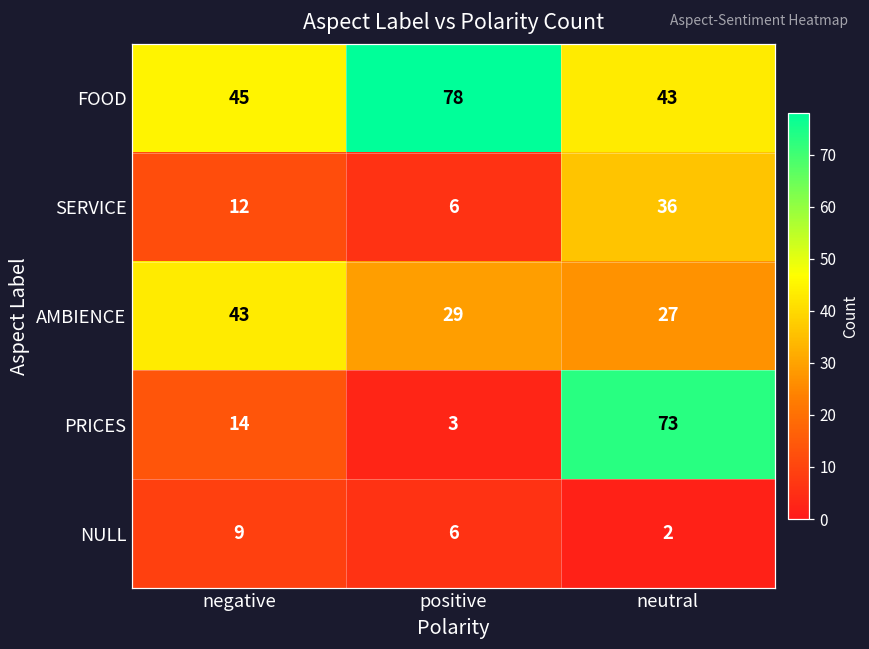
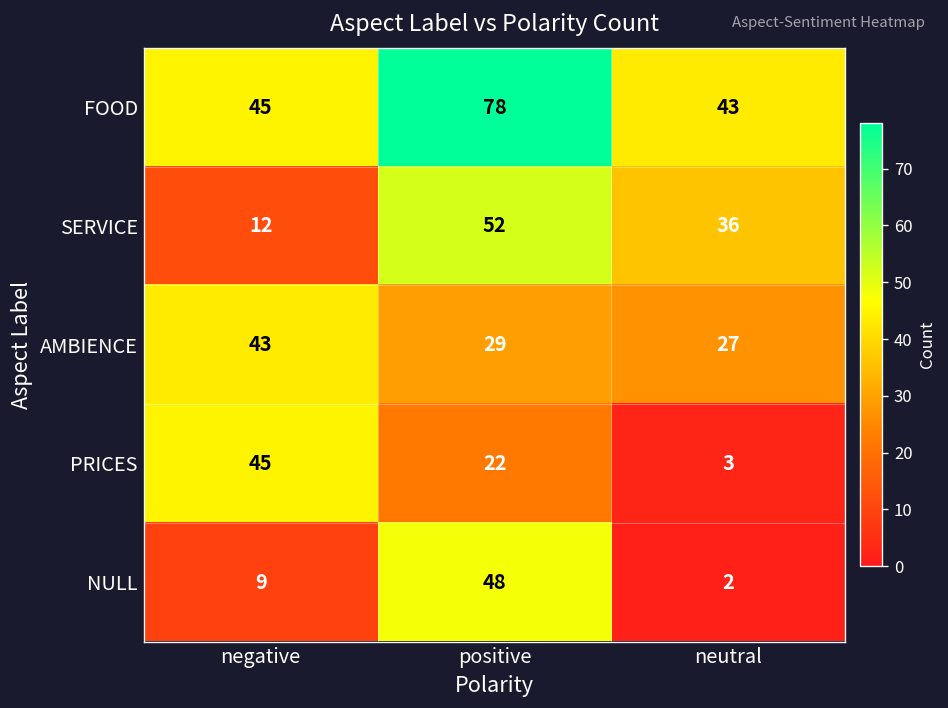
  {
    "FOOD": {
      "negative": 45,
      "positive": 78,
      "neutral": 43
    },
    "SERVICE": {
      "negative": 12,
-     "positive": 6,
+     "positive": 52,
      "neutral": 36
    },
    "AMBIENCE": {
      "negative": 43,
      "positive": 29,
      "neutral": 27
    },
    "PRICES": {
-     "negative": 14,
-     "positive": 3,
-     "neutral": 73
+     "negative": 45,
+     "positive": 22,
+     "neutral": 3
    },
    "NULL": {
      "negative": 9,
-     "positive": 6,
+     "positive": 48,
      "neutral": 2
    }
  }
